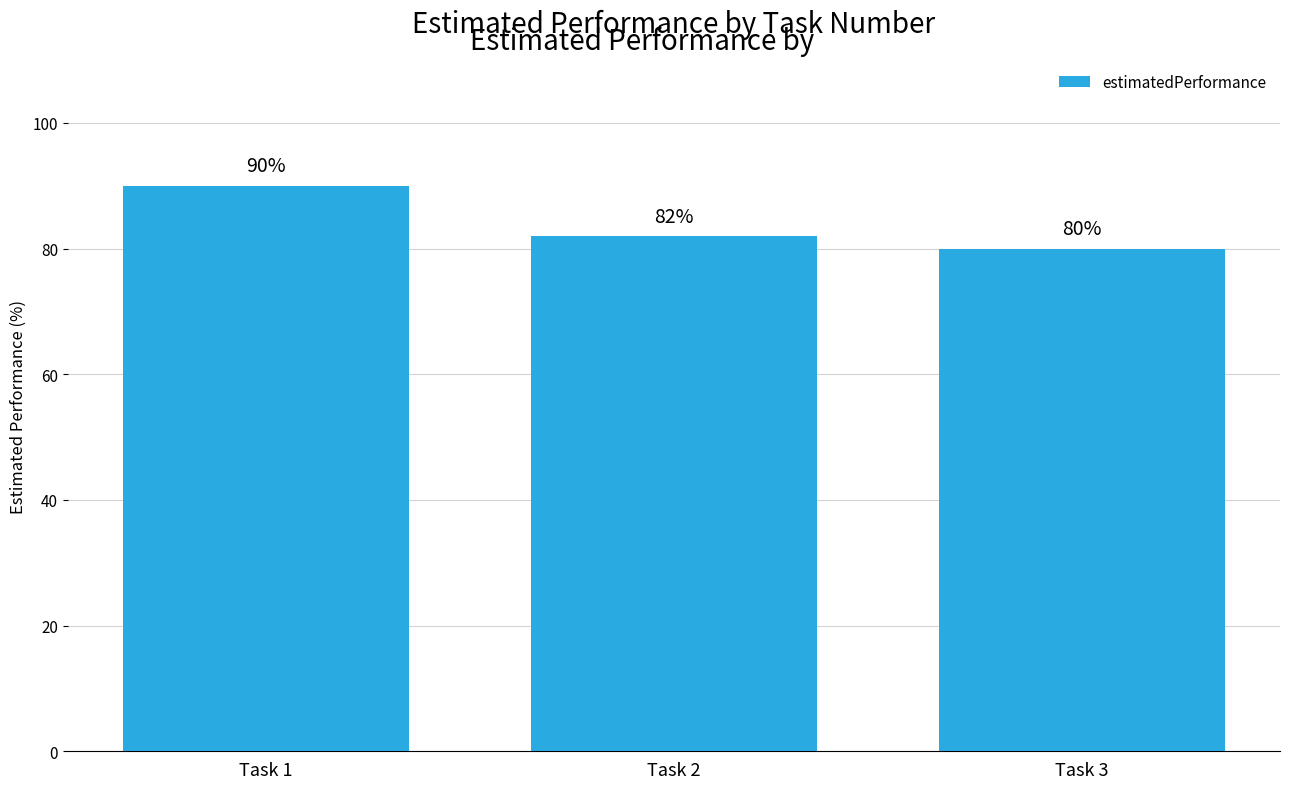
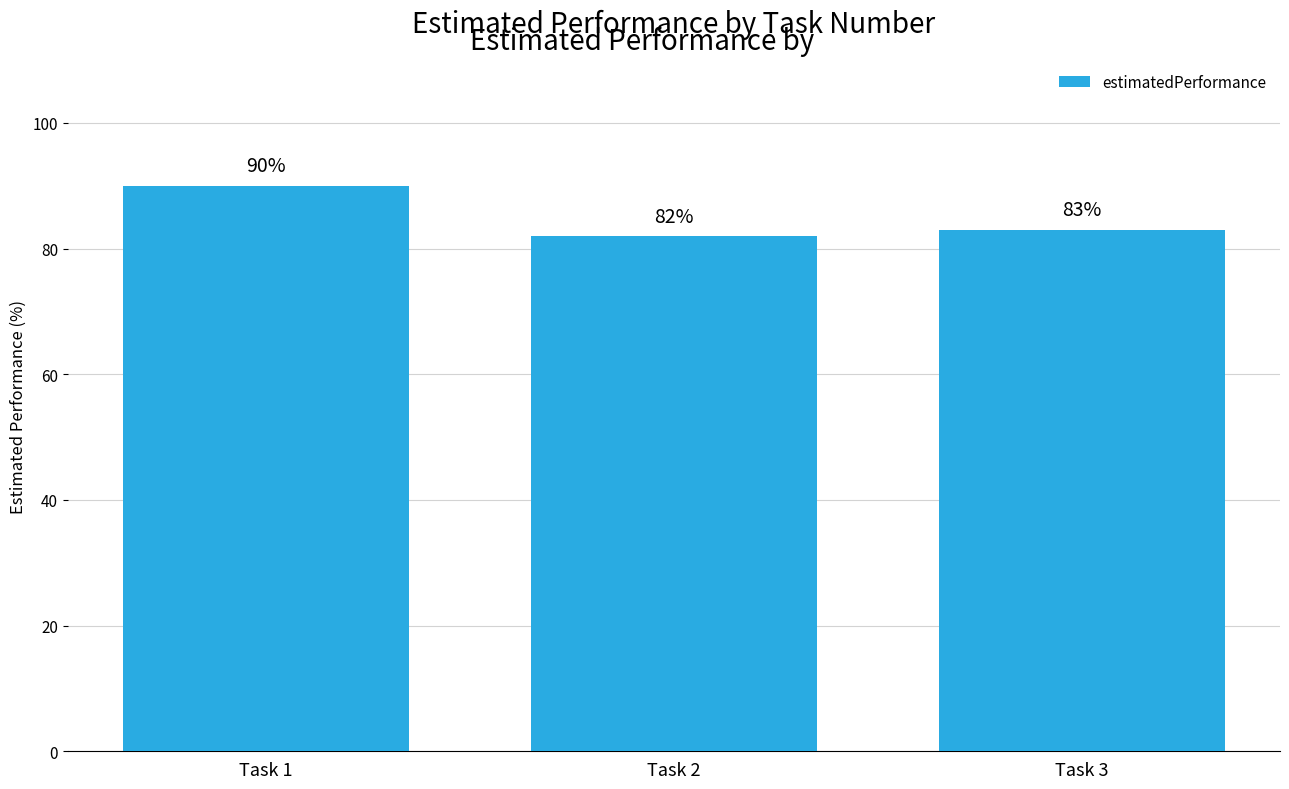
  {
    "Task 1": "90%",
    "Task 2": "82%",
-   "Task 3": "80%"
+   "Task 3": "83%"
  }
